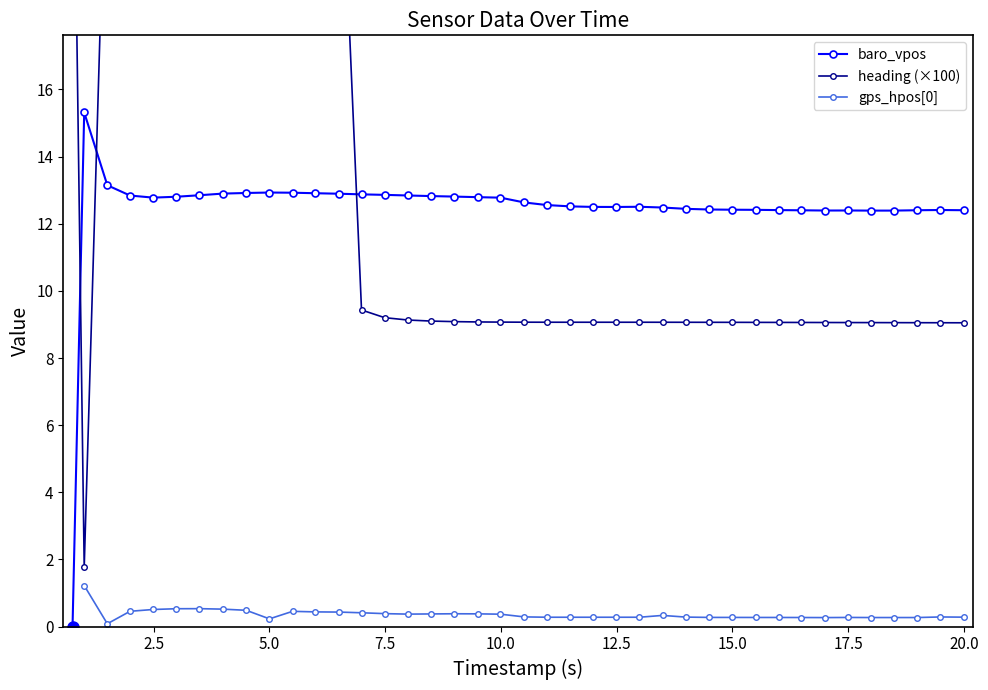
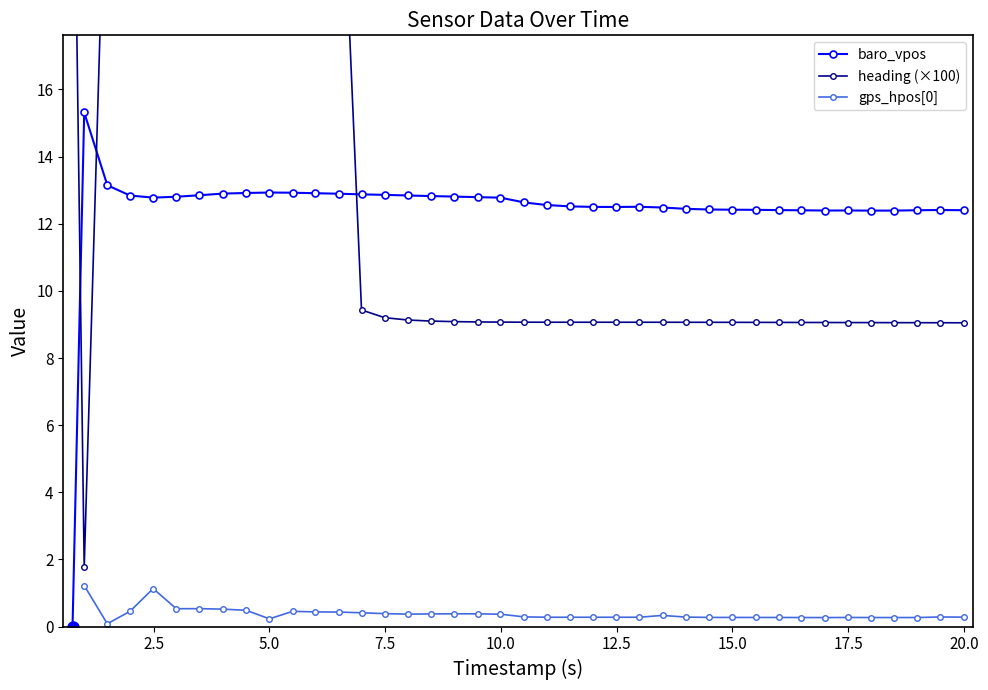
  {
    "heading (×100)": {
      "17.5": 9.1
    },
    "gps_hpos[0]": {
-     "2.5": 0.5,
+     "2.5": 1.1,
      "5.0": 0.2,
      "7.5": 0.4,
      "10.0": 0.4,
      "12.5": 0.3,
      "15.0": 0.3,
      "17.5": 0.3,
      "20.0": 0.3
    }
  }
